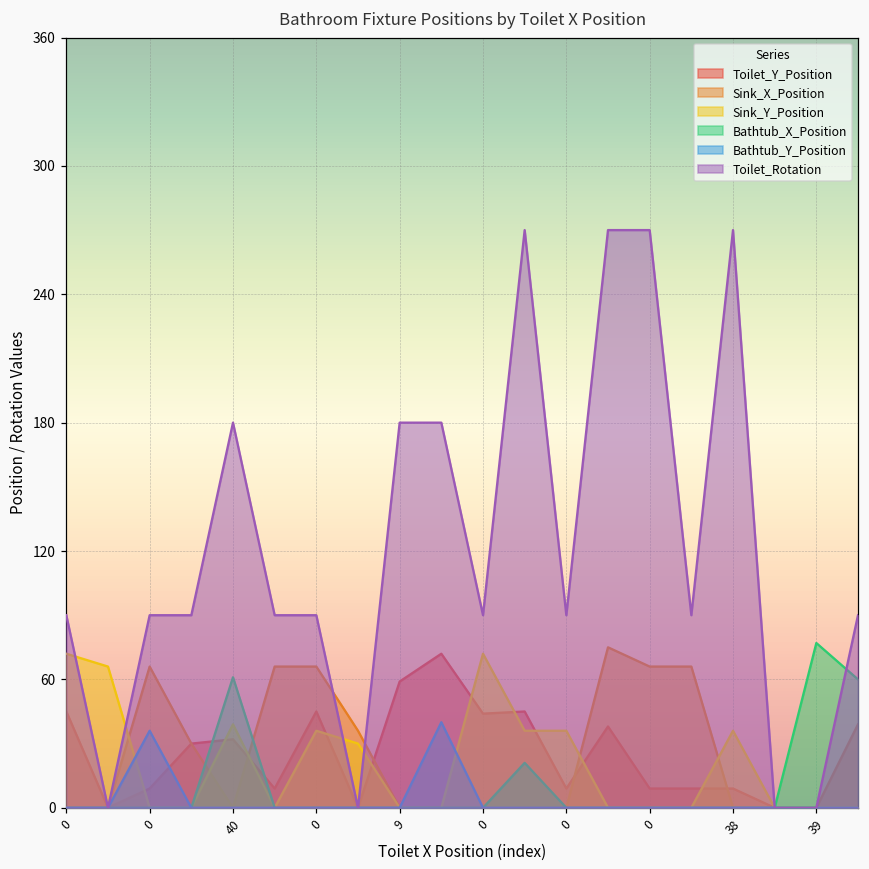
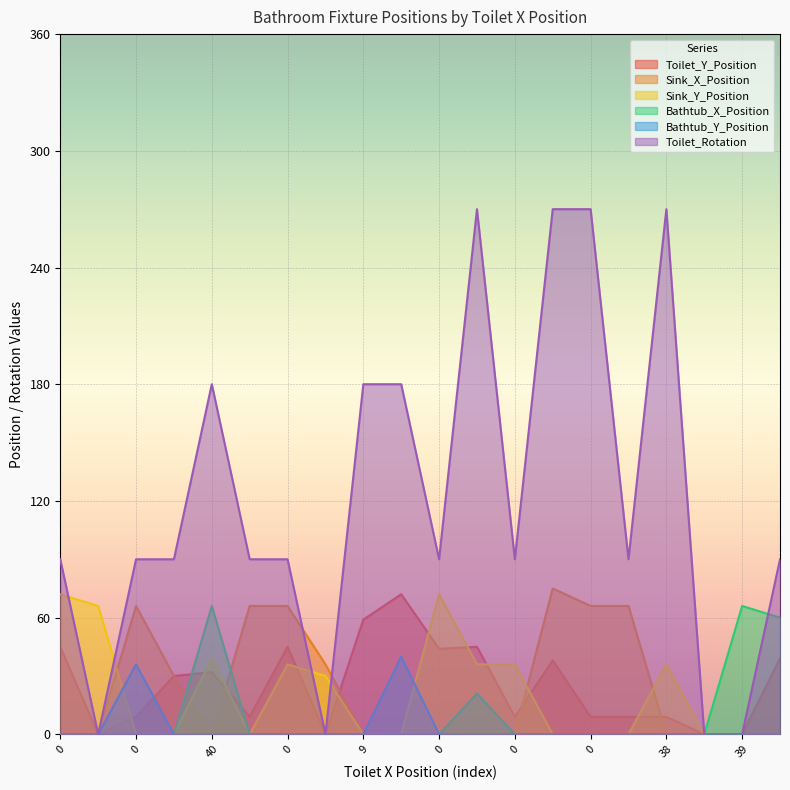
  {
    "Bathtub_X_Position": {
-     "40": 61,
-     "39": 77
+     "40": 66,
+     "39": 66
    },
    "Toilet_Rotation": {
      "40": 180,
      "38": 270
    }
  }
